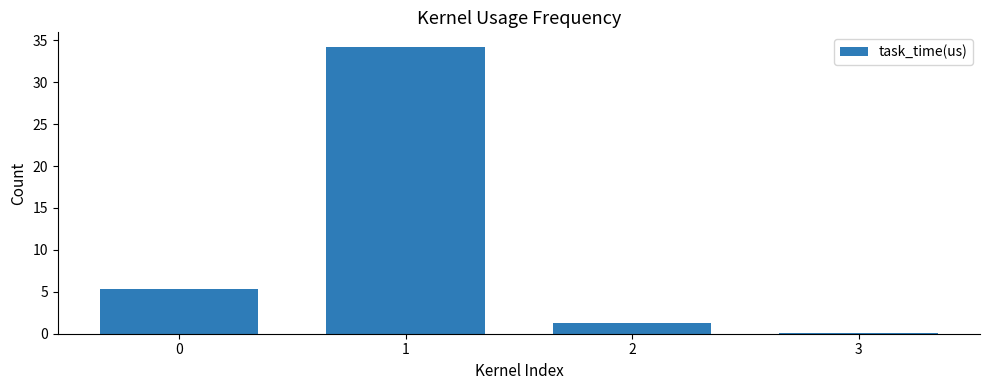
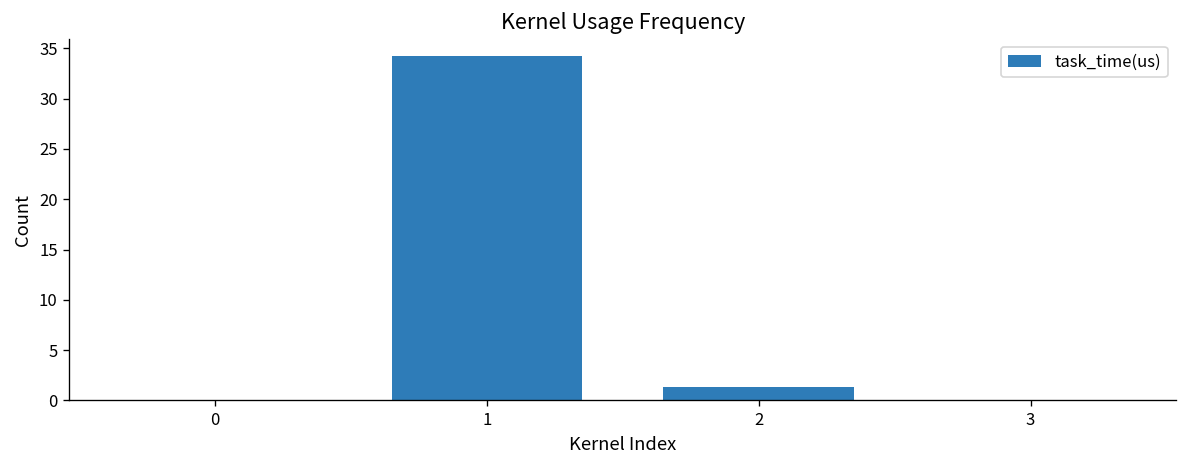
  {
-   "0": 5,
+   "0": 0,
    "1": 34,
    "2": 1
  }
